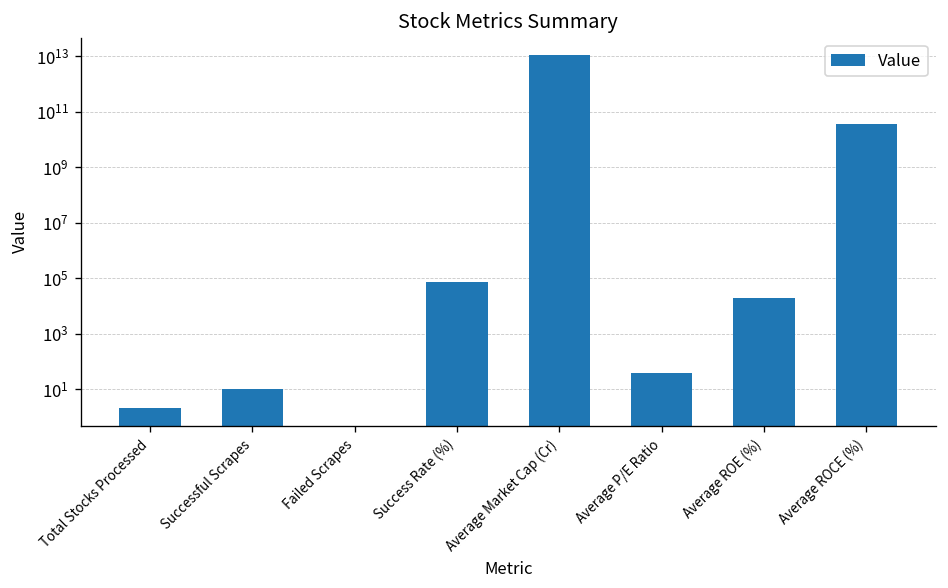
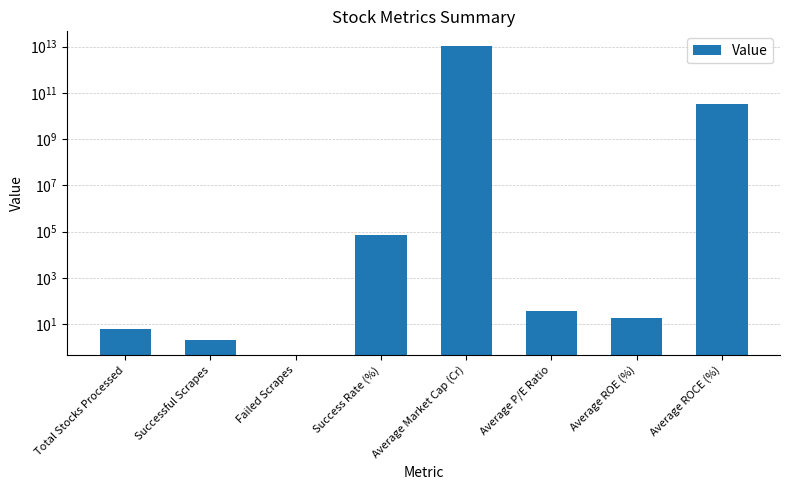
  {
-   "Total Stocks Processed": 2,
-   "Successful Scrapes": 10,
+   "Total Stocks Processed": 6,
+   "Successful Scrapes": 2,
    "Success Rate (%)": 70000,
    "Average Market Cap (Cr)": 10000000000000,
    "Average P/E Ratio": 40,
-   "Average ROE (%)": 20000,
+   "Average ROE (%)": 20,
    "Average ROCE (%)": 30000000000
  }
